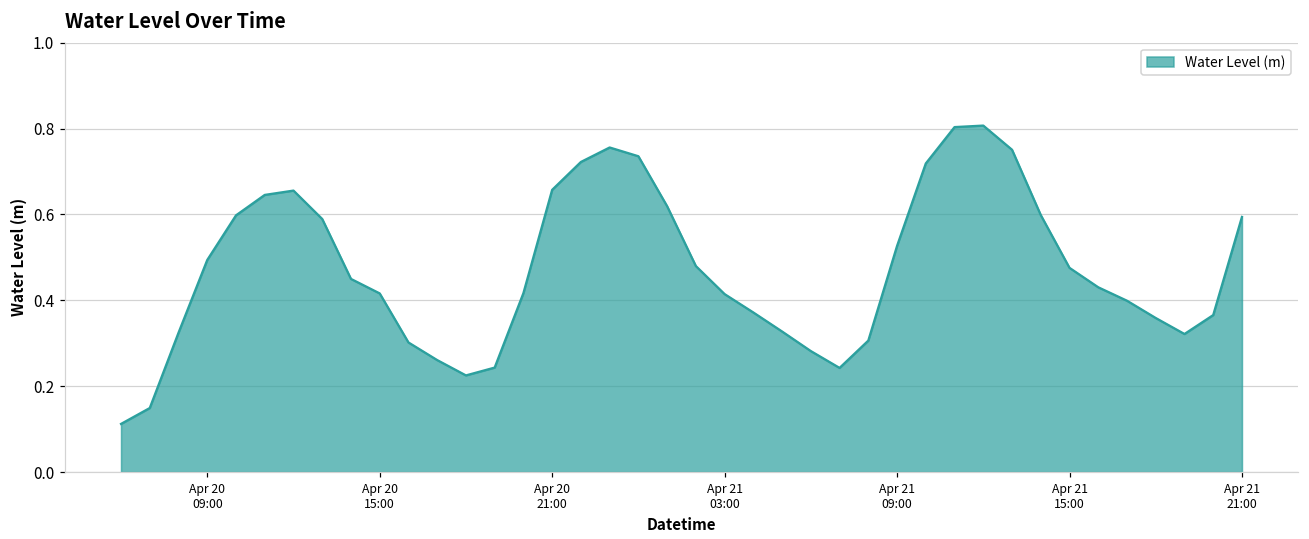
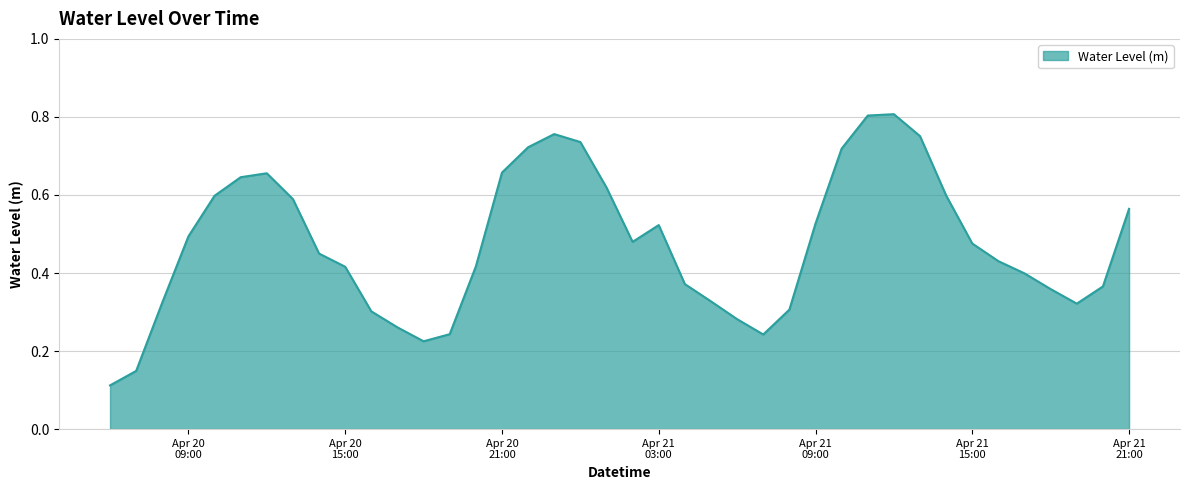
  {
    "Apr 20 09:00": 0.49,
    "Apr 20 15:00": 0.42,
    "Apr 20 21:00": 0.66,
-   "Apr 21 03:00": 0.41,
+   "Apr 21 03:00": 0.52,
    "Apr 21 09:00": 0.53,
    "Apr 21 15:00": 0.48,
-   "Apr 21 21:00": 0.59
+   "Apr 21 21:00": 0.56
  }
